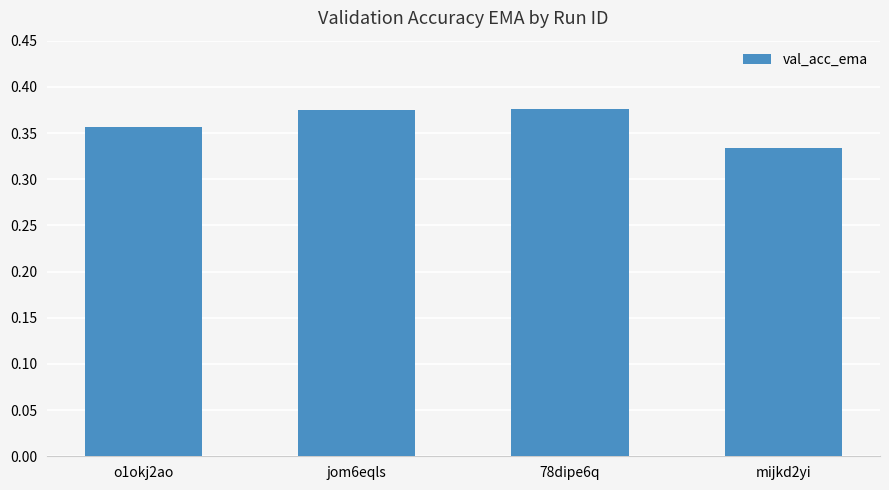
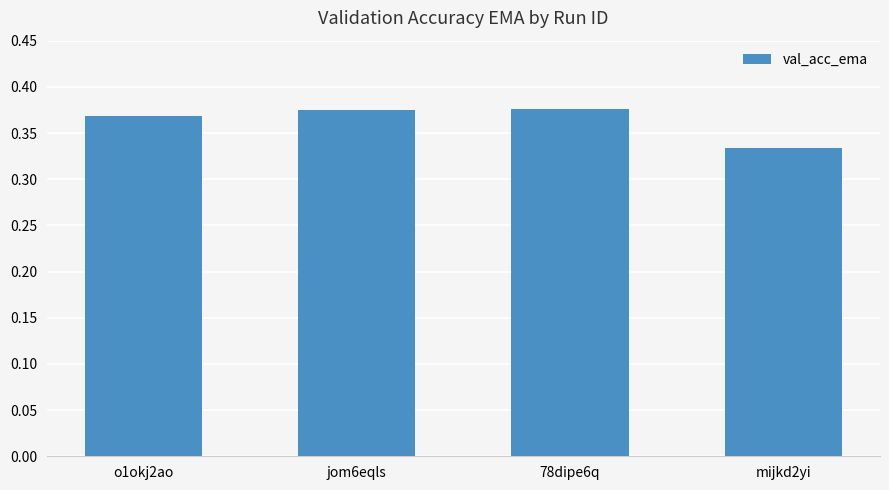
  {
-   "o1okj2ao": 0.36,
+   "o1okj2ao": 0.37,
    "jom6eqls": 0.38,
    "78dipe6q": 0.38,
    "mijkd2yi": 0.33
  }
